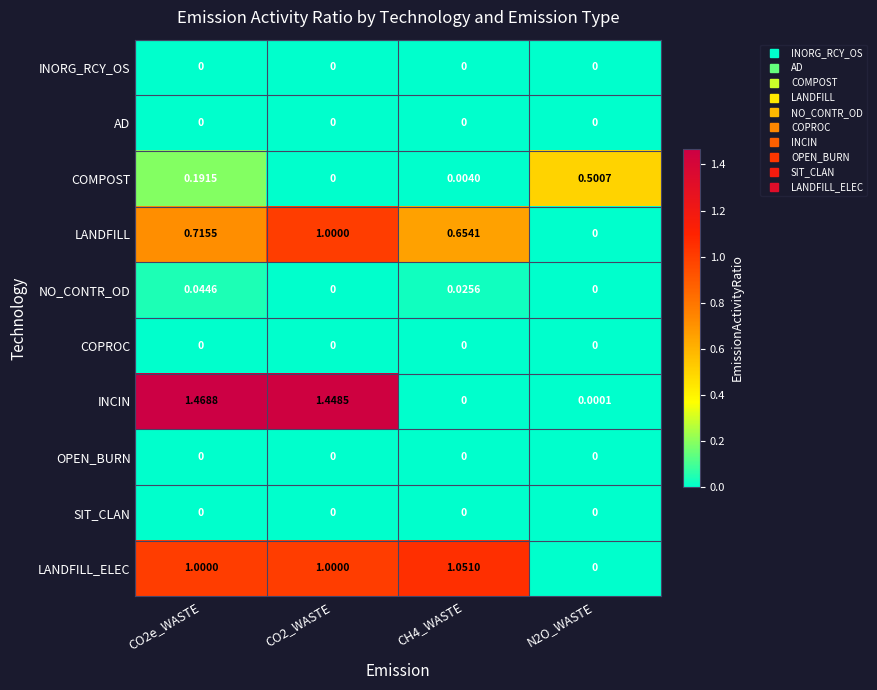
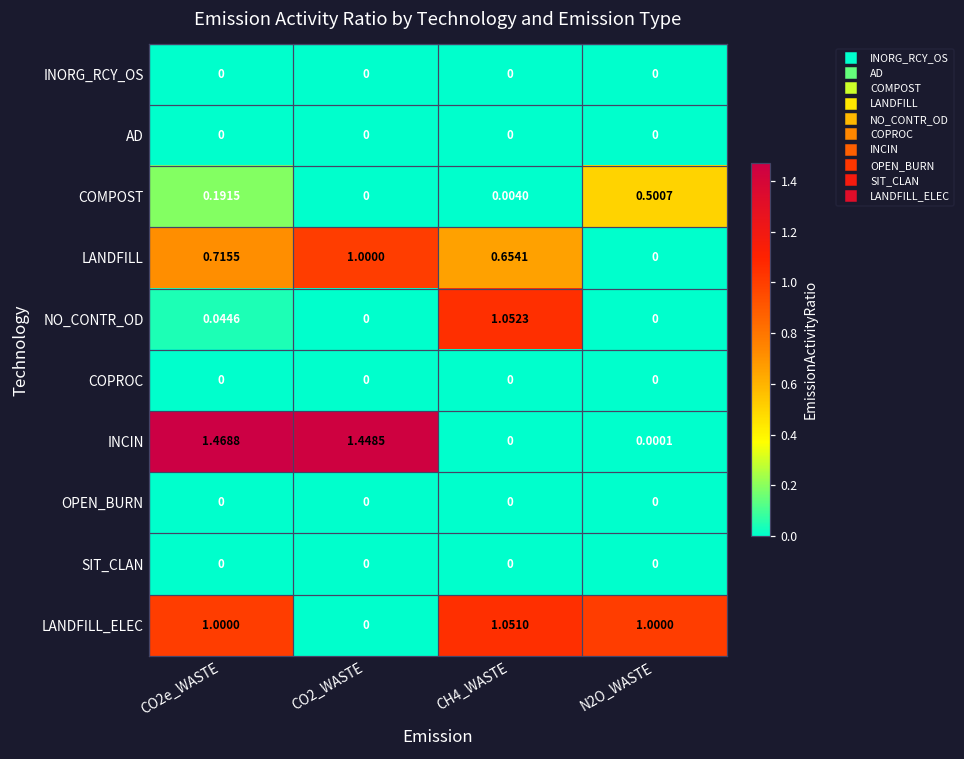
  {
    "INORG_RCY_OS": {
      "CO2e_WASTE": 0,
      "CO2_WASTE": 0,
      "CH4_WASTE": 0,
      "N2O_WASTE": 0
    },
    "AD": {
      "CO2e_WASTE": 0,
      "CO2_WASTE": 0,
      "CH4_WASTE": 0,
      "N2O_WASTE": 0
    },
    "COMPOST": {
      "CO2e_WASTE": 0.1915,
      "CO2_WASTE": 0,
      "CH4_WASTE": 0.0040,
      "N2O_WASTE": 0.5007
    },
    "LANDFILL": {
      "CO2e_WASTE": 0.7155,
      "CO2_WASTE": 1.0000,
      "CH4_WASTE": 0.6541,
      "N2O_WASTE": 0
    },
    "NO_CONTR_OD": {
      "CO2e_WASTE": 0.0446,
      "CO2_WASTE": 0,
-     "CH4_WASTE": 0.0256,
+     "CH4_WASTE": 1.0523,
      "N2O_WASTE": 0
    },
    "COPROC": {
      "CO2e_WASTE": 0,
      "CO2_WASTE": 0,
      "CH4_WASTE": 0,
      "N2O_WASTE": 0
    },
    "INCIN": {
      "CO2e_WASTE": 1.4688,
      "CO2_WASTE": 1.4485,
      "CH4_WASTE": 0,
      "N2O_WASTE": 0.0001
    },
    "OPEN_BURN": {
      "CO2e_WASTE": 0,
      "CO2_WASTE": 0,
      "CH4_WASTE": 0,
      "N2O_WASTE": 0
    },
    "SIT_CLAN": {
      "CO2e_WASTE": 0,
      "CO2_WASTE": 0,
      "CH4_WASTE": 0,
      "N2O_WASTE": 0
    },
    "LANDFILL_ELEC": {
      "CO2e_WASTE": 1.0000,
-     "CO2_WASTE": 1.0000,
+     "CO2_WASTE": 0,
      "CH4_WASTE": 1.0510,
-     "N2O_WASTE": 0
+     "N2O_WASTE": 1.0000
    }
  }
